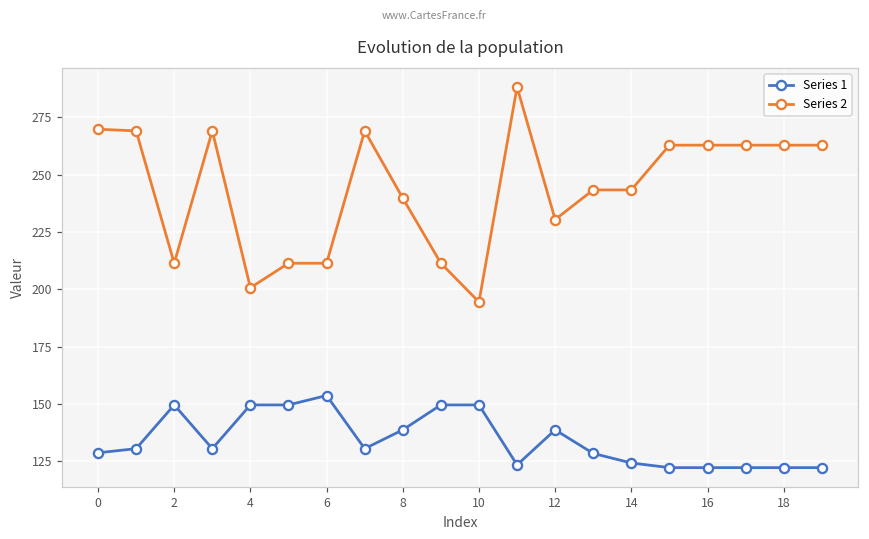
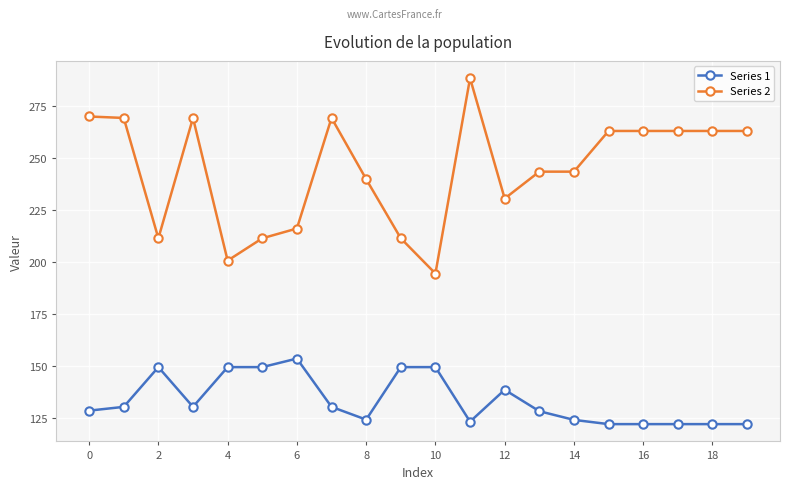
  {
    "Series 1": {
      "0": 129,
      "2": 150,
      "4": 150,
      "6": 154,
-     "8": 139,
+     "8": 124,
      "10": 150,
      "12": 139,
      "14": 124,
      "16": 122,
      "18": 122
    },
    "Series 2": {
      "0": 270,
      "2": 211,
      "4": 201,
-     "6": 211,
+     "6": 216,
      "8": 240,
      "10": 195,
      "12": 230,
      "14": 243,
      "16": 263,
      "18": 263
    }
  }
